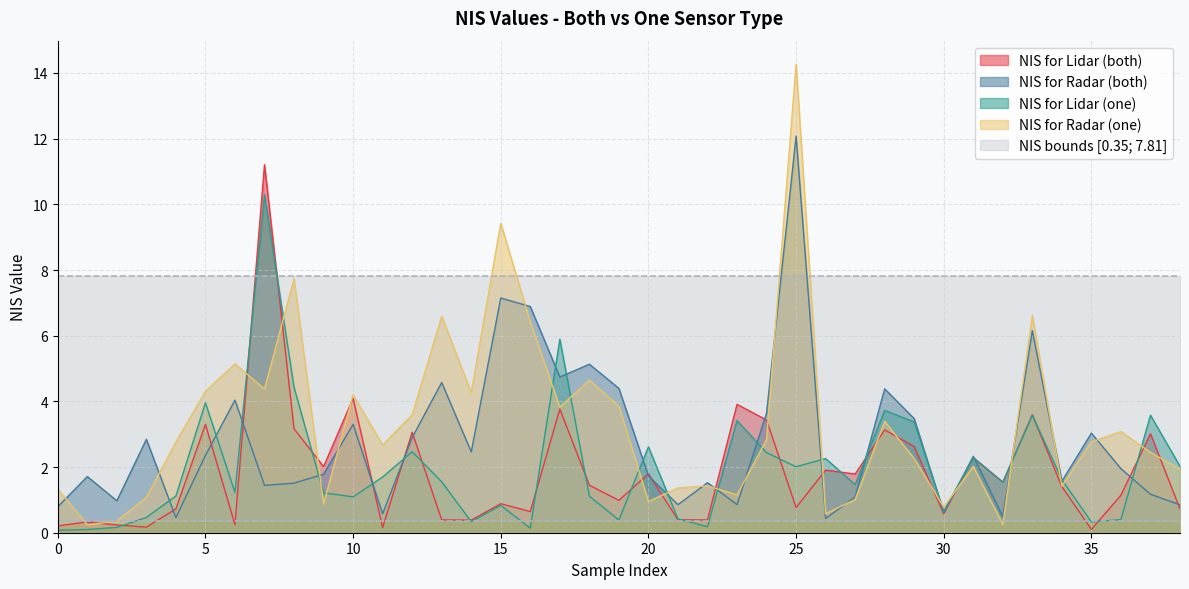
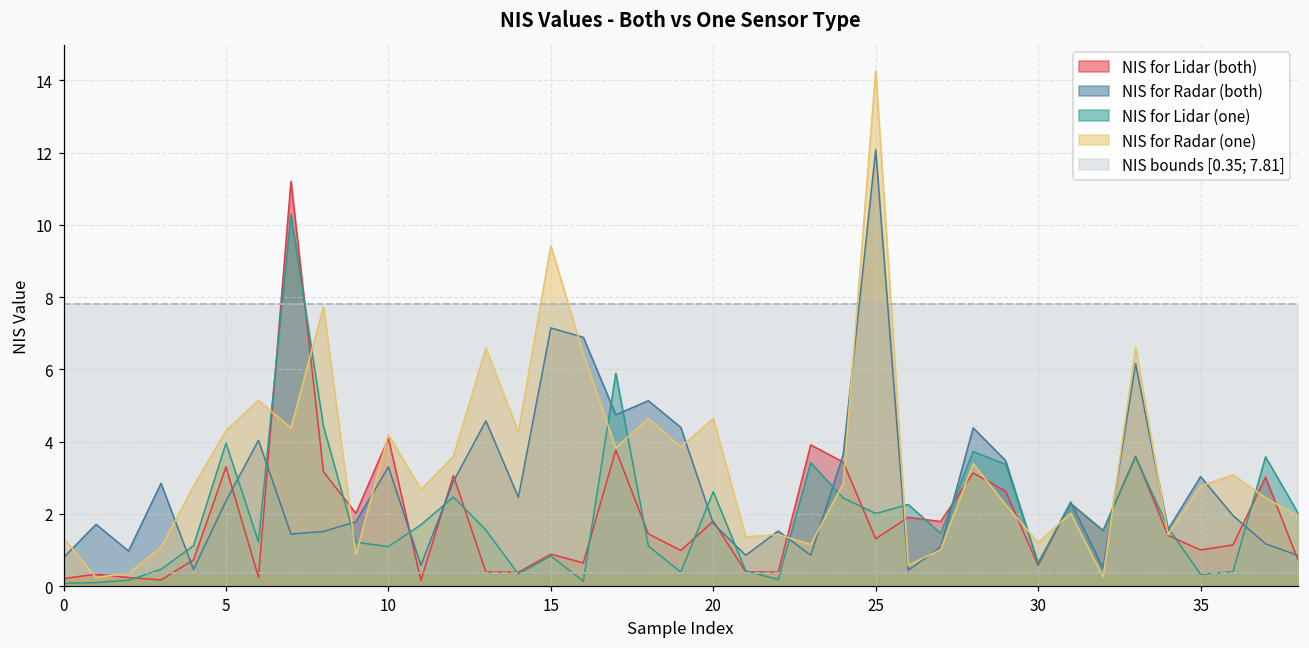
  {
    "NIS for Lidar (both)": {
      "0": 0.2,
      "5": 3.3,
      "10": 4.1,
-     "25": 0.8,
-     "35": 0.1
+     "25": 1.3,
+     "35": 1.0
    },
    "NIS for Radar (one)": {
      "0": 1.3,
      "5": 4.3,
      "10": 4.2,
      "15": 9.4,
-     "20": 1.0,
+     "20": 4.6,
      "25": 14.3,
-     "30": 0.8,
+     "30": 1.2,
      "35": 2.8
    }
  }
